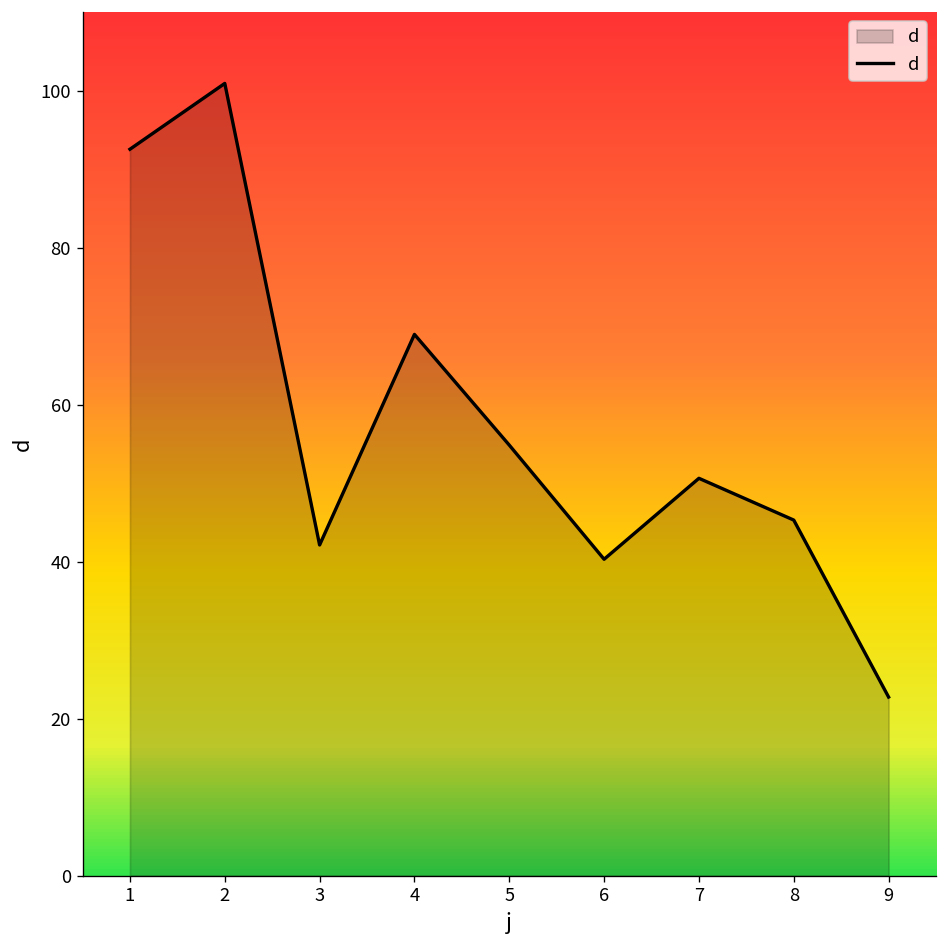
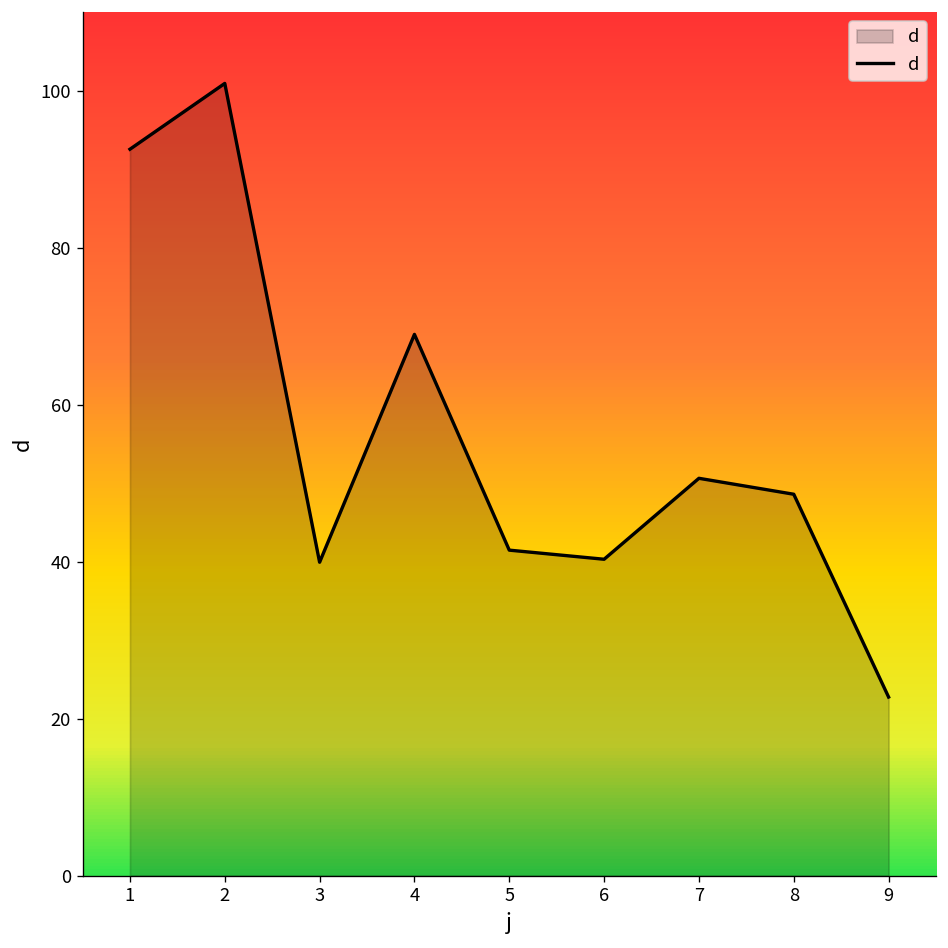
  {
    "1": 93,
    "2": 101,
-   "3": 42,
+   "3": 40,
    "4": 69,
-   "5": 55,
+   "5": 41,
    "6": 40,
    "7": 51,
-   "8": 45,
+   "8": 49,
    "9": 23
  }
